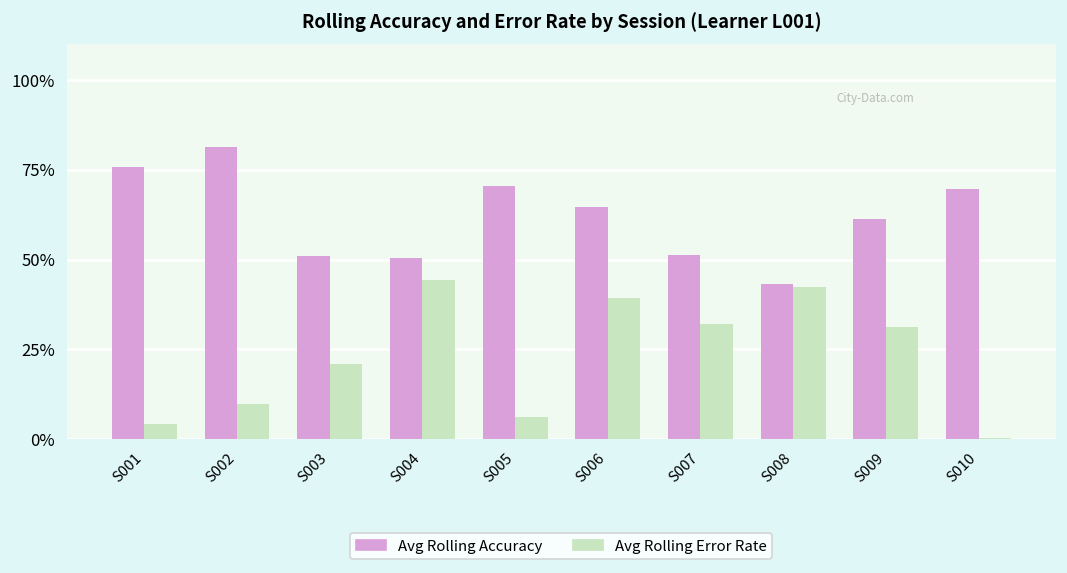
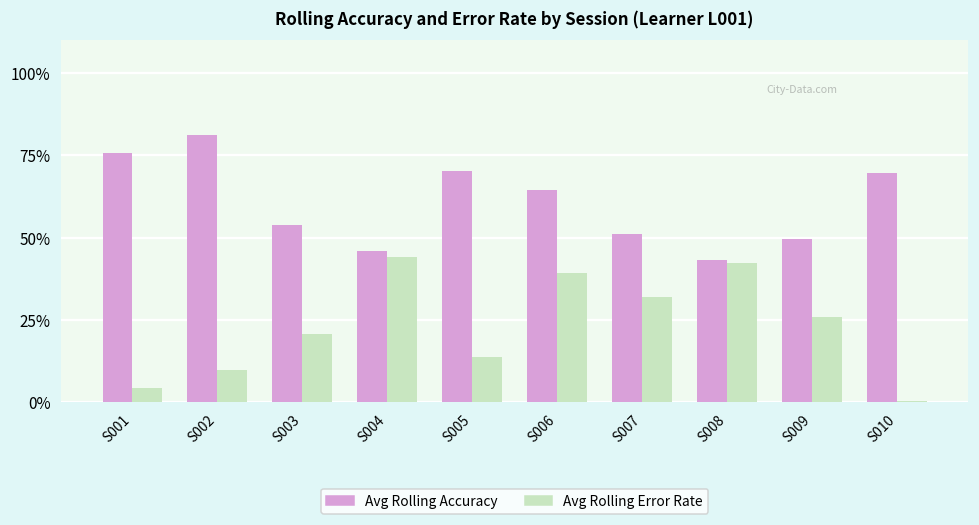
  {
    "Avg Rolling Accuracy": {
      "S001": "76%",
      "S002": "81%",
-     "S003": "51%",
-     "S004": "50%",
+     "S003": "54%",
+     "S004": "46%",
      "S005": "70%",
      "S006": "65%",
      "S007": "51%",
      "S008": "43%",
-     "S009": "61%",
+     "S009": "50%",
      "S010": "70%"
    },
    "Avg Rolling Error Rate": {
      "S001": "4%",
      "S002": "10%",
      "S003": "21%",
      "S004": "44%",
-     "S005": "6%",
+     "S005": "14%",
      "S006": "39%",
      "S007": "32%",
      "S008": "42%",
-     "S009": "31%"
+     "S009": "26%"
    }
  }
